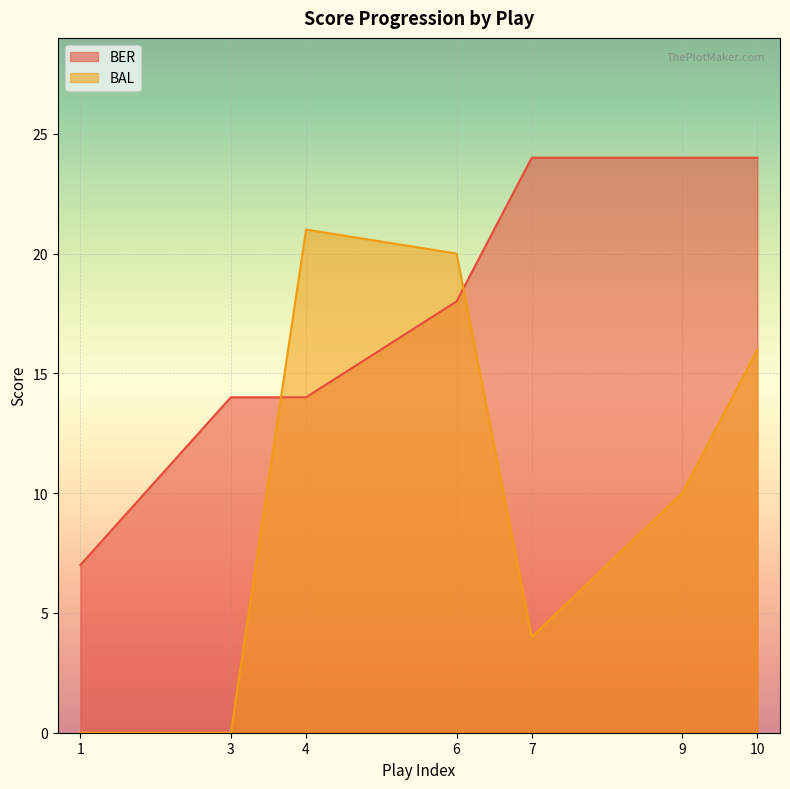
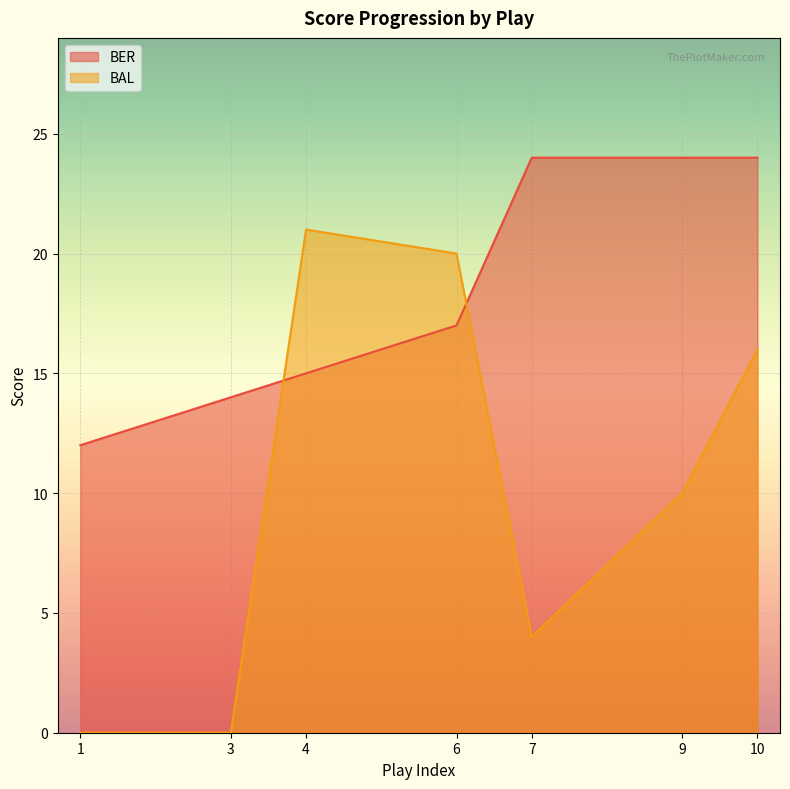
  {
    "BER": {
-     "1": 7,
+     "1": 12,
      "3": 14,
-     "4": 14,
-     "6": 18,
+     "4": 15,
+     "6": 17,
      "7": 24,
      "9": 24,
      "10": 24
    },
    "BAL": {
      "1": 0,
      "3": 0,
      "4": 21,
      "6": 20,
      "7": 4,
      "9": 10,
      "10": 16
    }
  }
